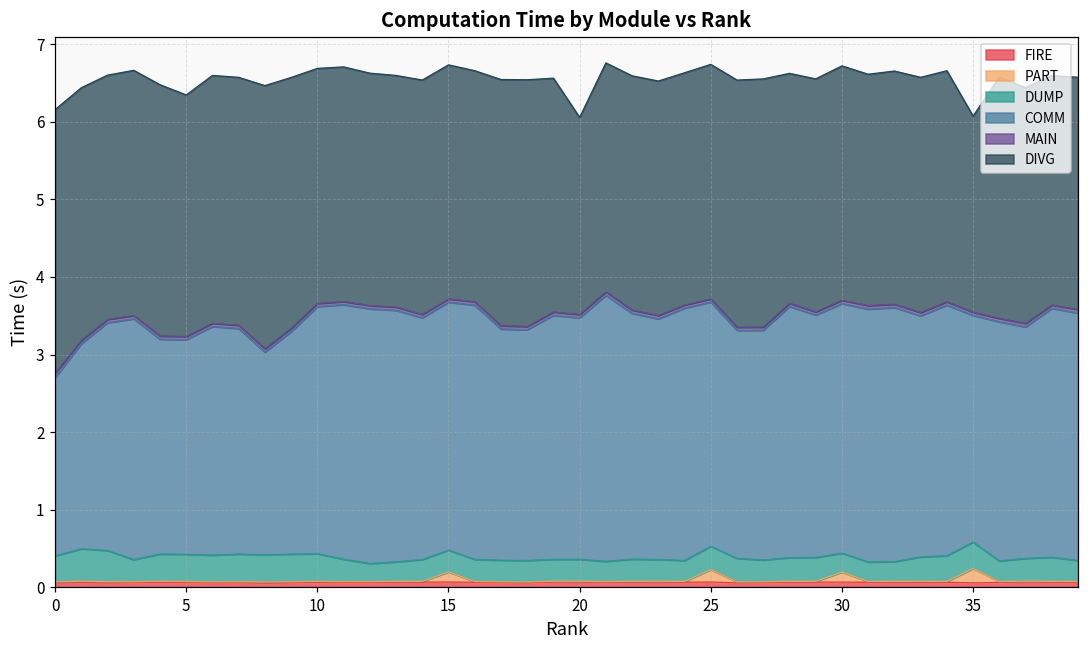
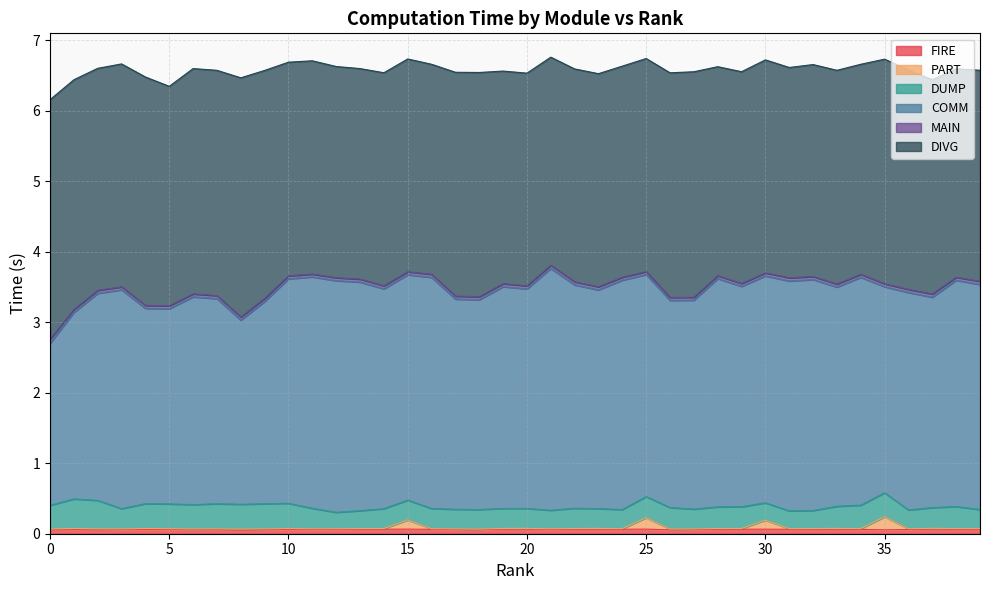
  {
    "FIRE": {
      "15": 0.1,
      "25": 0.1,
      "30": 0.1,
      "35": 0.1
    },
    "PART": {
      "15": 0.1,
      "25": 0.2,
      "30": 0.1,
      "35": 0.2
    },
    "MAIN": {
      "0": 0.1,
      "5": 0.0,
      "10": 0.0,
      "15": 0.0,
      "20": 0.0,
      "25": 0.0,
      "30": 0.0,
      "35": 0.0
    },
    "DIVG": {
      "0": 3.4,
      "5": 3.1,
      "10": 3.0,
      "15": 3.0,
-     "20": 2.5,
+     "20": 3.0,
      "25": 3.0,
      "30": 3.0,
-     "35": 2.5
+     "35": 3.2
    }
  }
